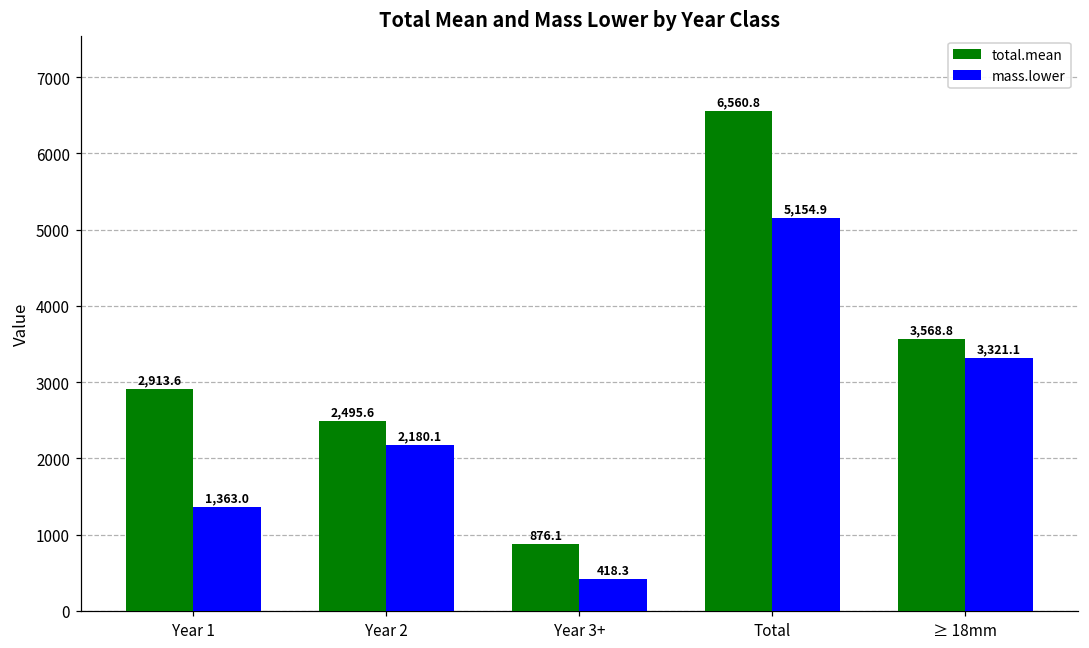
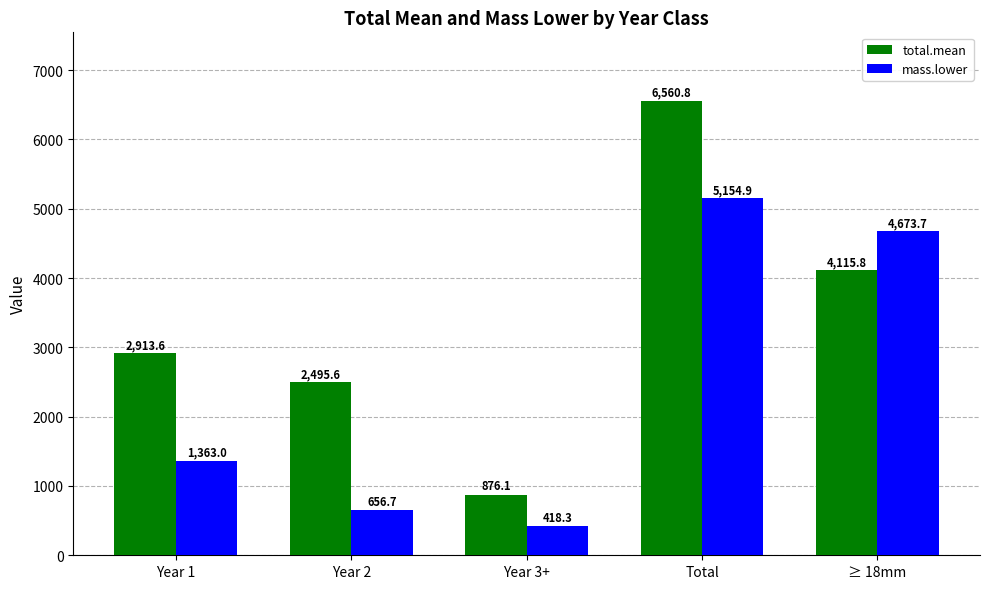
  {
    "total.mean": {
      "Year 1": "2,913.6",
      "Year 2": "2,495.6",
      "Year 3+": "876.1",
      "Total": "6,560.8",
-     "≥ 18mm": "3,568.8"
+     "≥ 18mm": "4,115.8"
    },
    "mass.lower": {
      "Year 1": "1,363.0",
-     "Year 2": "2,180.1",
+     "Year 2": "656.7",
      "Year 3+": "418.3",
      "Total": "5,154.9",
-     "≥ 18mm": "3,321.1"
+     "≥ 18mm": "4,673.7"
    }
  }
